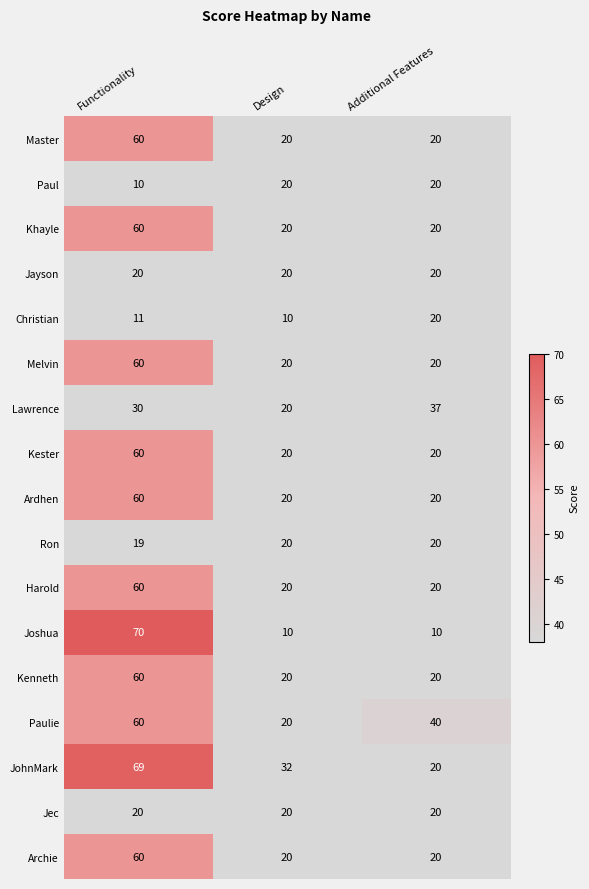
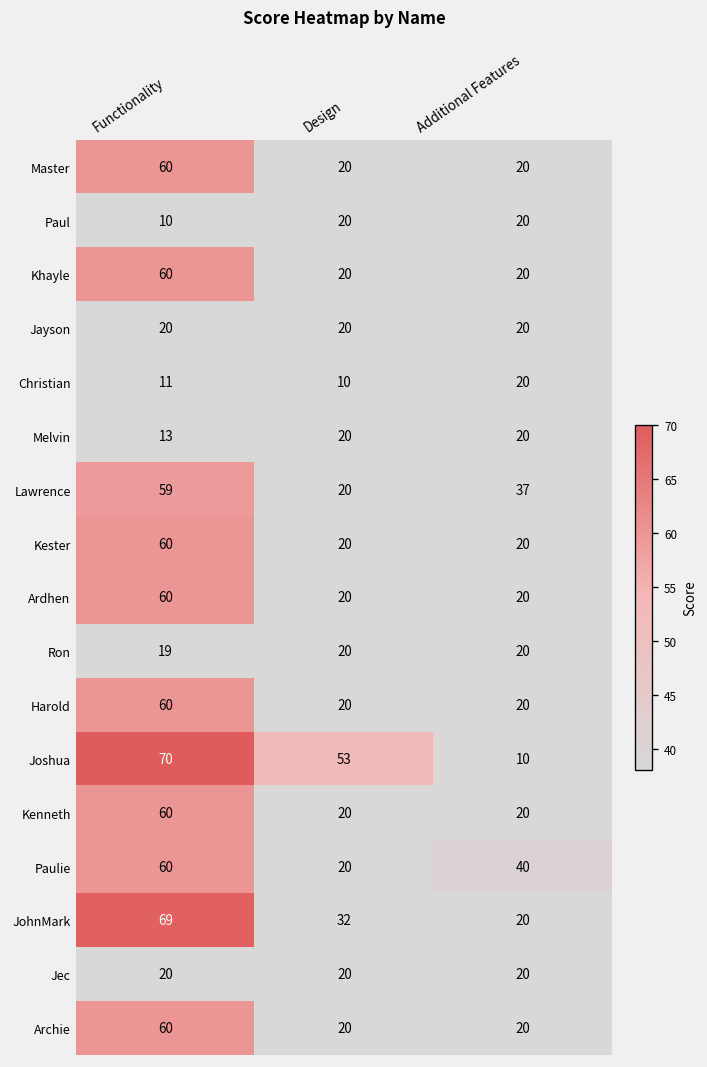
  {
    "Master": {
      "Functionality": 60,
      "Design": 20,
      "Additional Features": 20
    },
    "Paul": {
      "Functionality": 10,
      "Design": 20,
      "Additional Features": 20
    },
    "Khayle": {
      "Functionality": 60,
      "Design": 20,
      "Additional Features": 20
    },
    "Jayson": {
      "Functionality": 20,
      "Design": 20,
      "Additional Features": 20
    },
    "Christian": {
      "Functionality": 11,
      "Design": 10,
      "Additional Features": 20
    },
    "Melvin": {
-     "Functionality": 60,
+     "Functionality": 13,
      "Design": 20,
      "Additional Features": 20
    },
    "Lawrence": {
-     "Functionality": 30,
+     "Functionality": 59,
      "Design": 20,
      "Additional Features": 37
    },
    "Kester": {
      "Functionality": 60,
      "Design": 20,
      "Additional Features": 20
    },
    "Ardhen": {
      "Functionality": 60,
      "Design": 20,
      "Additional Features": 20
    },
    "Ron": {
      "Functionality": 19,
      "Design": 20,
      "Additional Features": 20
    },
    "Harold": {
      "Functionality": 60,
      "Design": 20,
      "Additional Features": 20
    },
    "Joshua": {
      "Functionality": 70,
-     "Design": 10,
+     "Design": 53,
      "Additional Features": 10
    },
    "Kenneth": {
      "Functionality": 60,
      "Design": 20,
      "Additional Features": 20
    },
    "Paulie": {
      "Functionality": 60,
      "Design": 20,
      "Additional Features": 40
    },
    "JohnMark": {
      "Functionality": 69,
      "Design": 32,
      "Additional Features": 20
    },
    "Jec": {
      "Functionality": 20,
      "Design": 20,
      "Additional Features": 20
    },
    "Archie": {
      "Functionality": 60,
      "Design": 20,
      "Additional Features": 20
    }
  }
